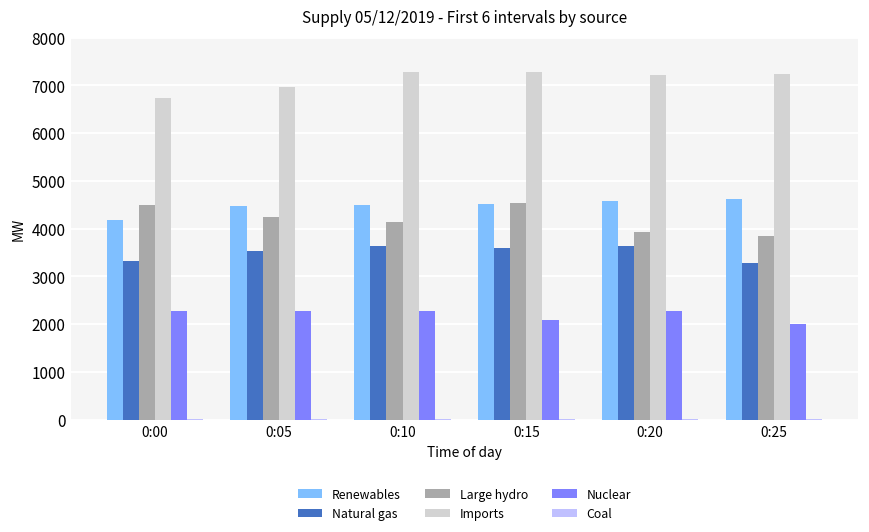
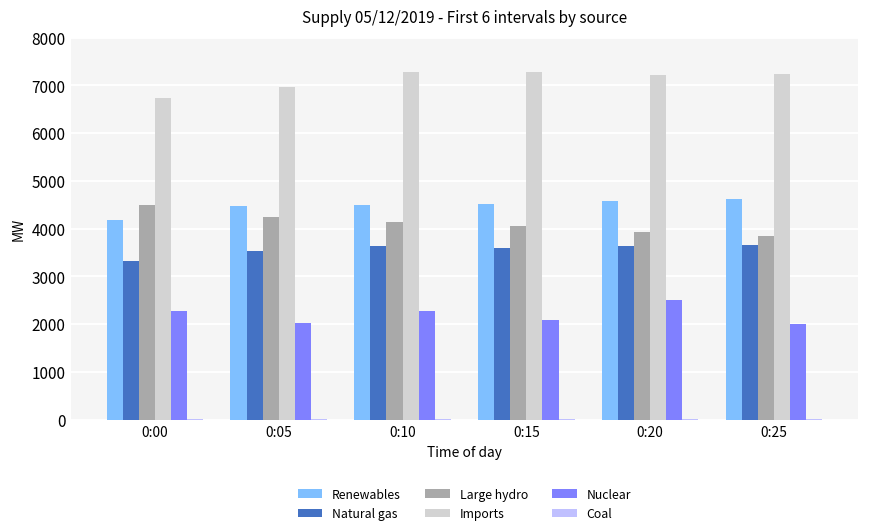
  {
    "Renewables": {
      "0:00": 4200,
      "0:05": 4500,
      "0:10": 4500,
      "0:15": 4500,
      "0:20": 4600,
      "0:25": 4600
    },
    "Natural gas": {
      "0:00": 3300,
      "0:05": 3500,
      "0:10": 3600,
      "0:15": 3600,
      "0:20": 3600,
-     "0:25": 3300
+     "0:25": 3700
    },
    "Large hydro": {
      "0:00": 4500,
      "0:05": 4200,
      "0:10": 4100,
-     "0:15": 4500,
+     "0:15": 4100,
      "0:20": 3900,
      "0:25": 3800
    },
    "Nuclear": {
      "0:00": 2300,
-     "0:05": 2300,
+     "0:05": 2000,
      "0:10": 2300,
      "0:15": 2100,
-     "0:20": 2300,
+     "0:20": 2500,
      "0:25": 2000
    }
  }
